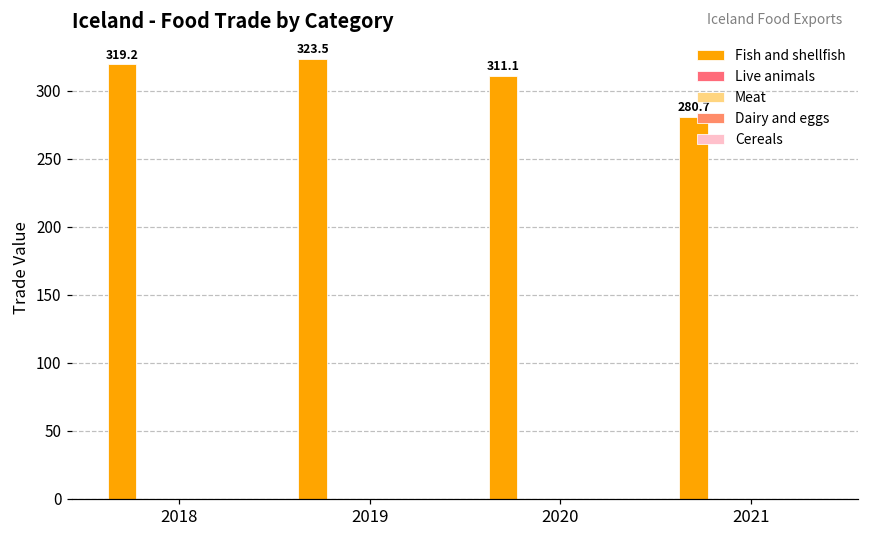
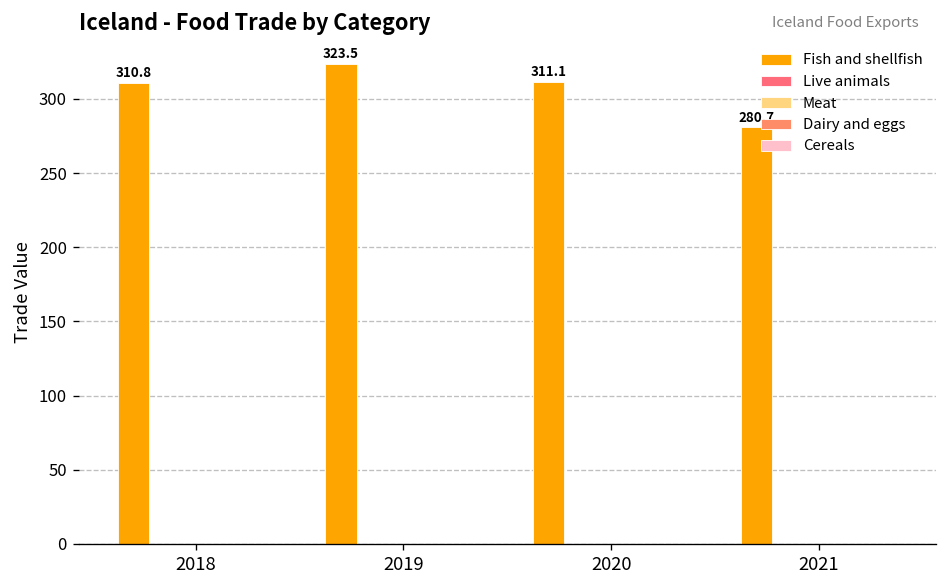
  {
    "Fish and shellfish": {
-     "2018": 319.2,
+     "2018": 310.8,
      "2019": 323.5,
      "2020": 311.1,
      "2021": 280.7
    },
    "Meat": {
      "2018": 0,
      "2019": 0,
      "2020": 0,
      "2021": 0
    },
    "Cereals": {
      "2018": 0,
      "2019": 0,
      "2020": 0,
      "2021": 0
    }
  }
